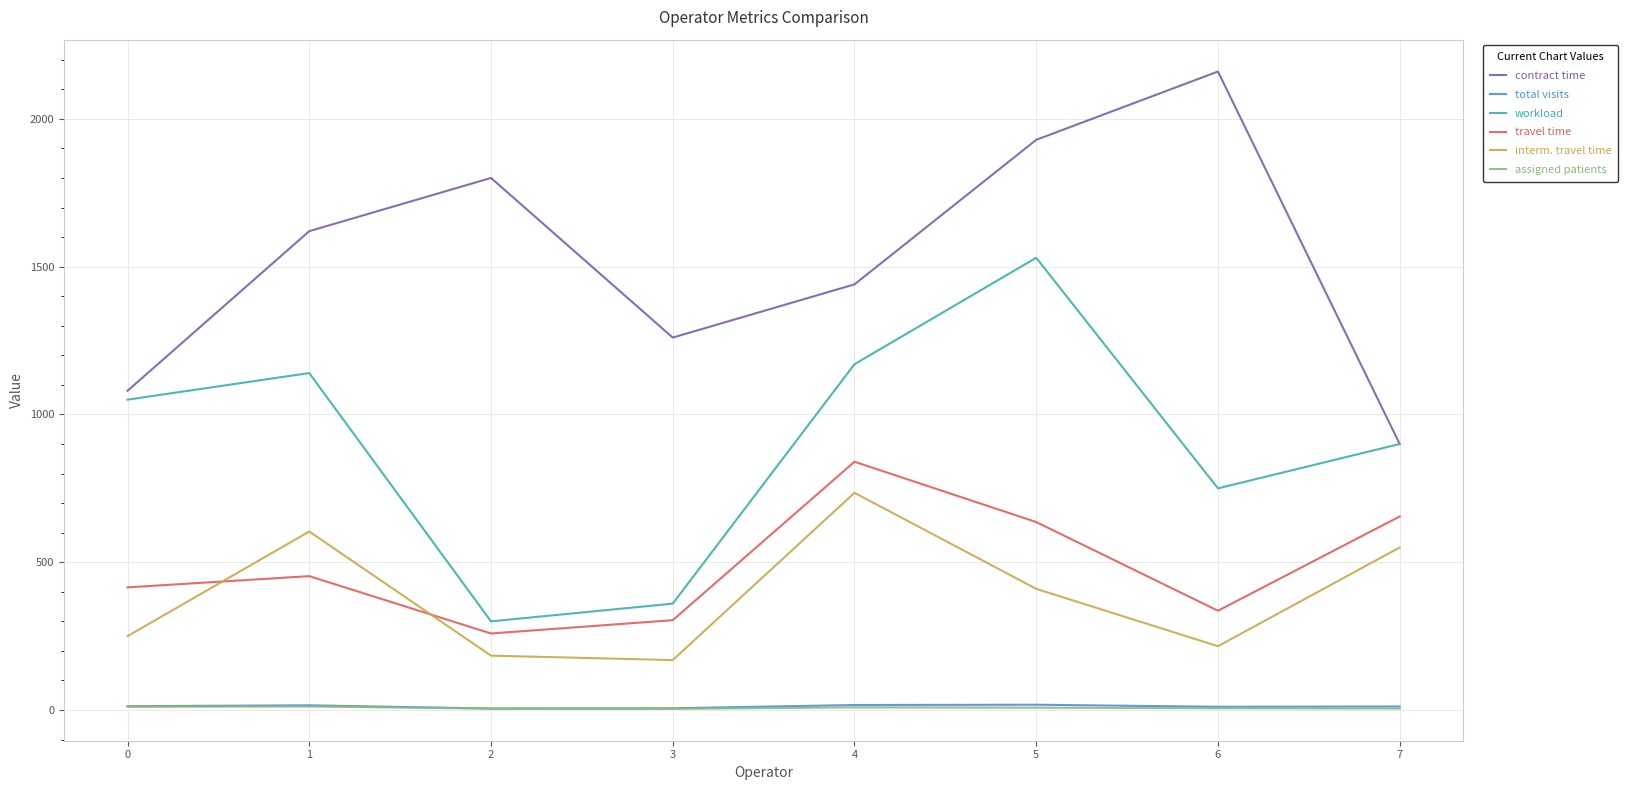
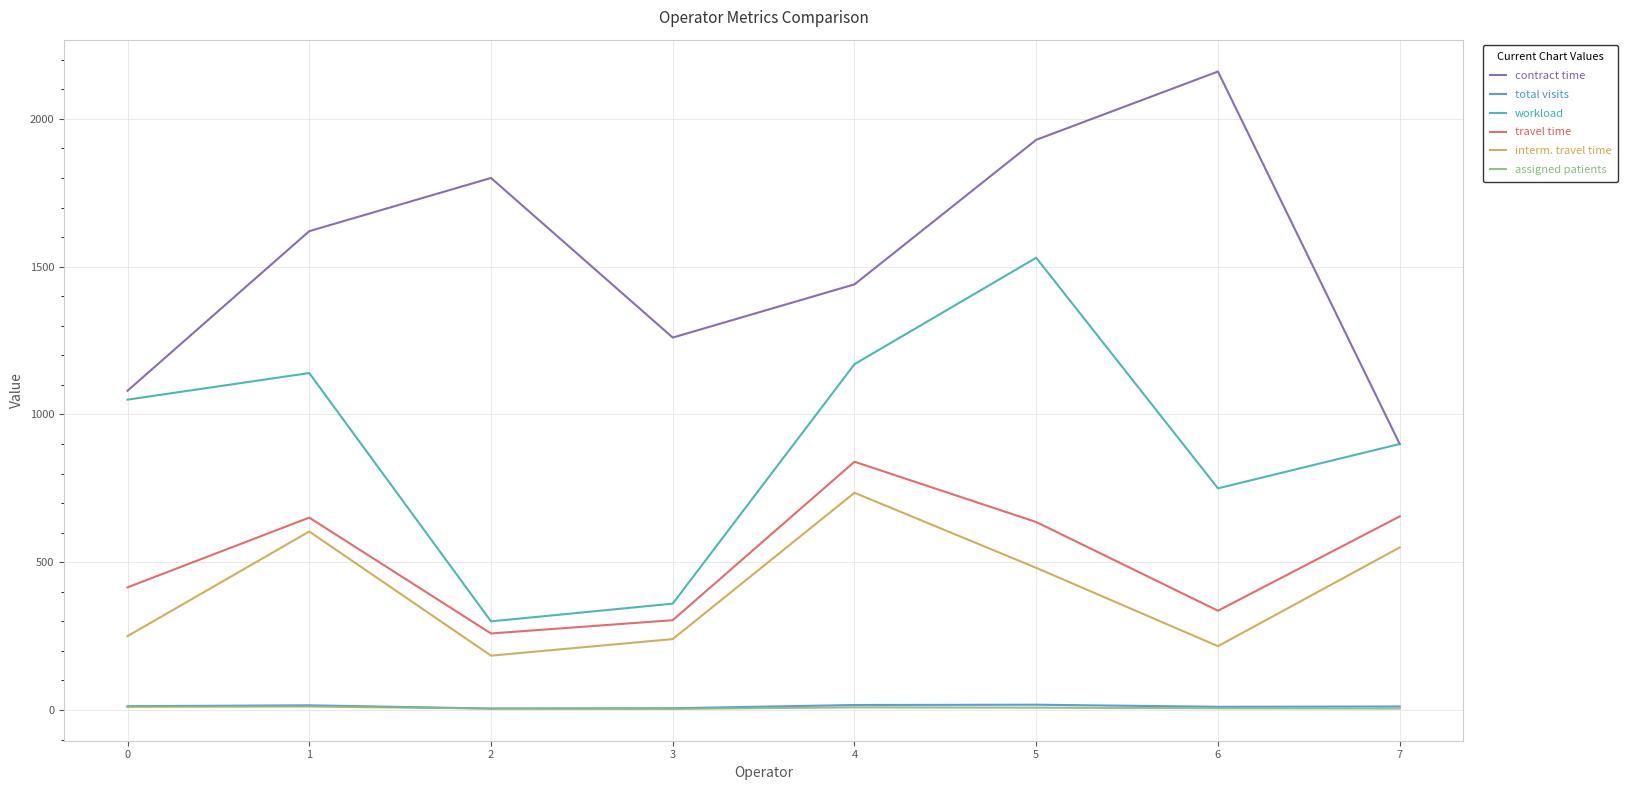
  {
    "contract time": {
      "0": 1080,
      "1": 1620,
      "2": 1800,
      "3": 1260,
      "4": 1440,
      "5": 1930,
      "6": 2160
    },
    "travel time": {
      "0": 420,
-     "1": 450,
+     "1": 650,
      "2": 260,
      "3": 300,
      "4": 840,
      "5": 640,
      "6": 340,
      "7": 660
    },
    "interm. travel time": {
      "0": 250,
      "1": 600,
      "2": 180,
-     "3": 170,
+     "3": 240,
      "4": 740,
-     "5": 410,
+     "5": 480,
      "6": 220,
      "7": 550
    },
    "assigned patients": {
      "5": 10
    }
  }
